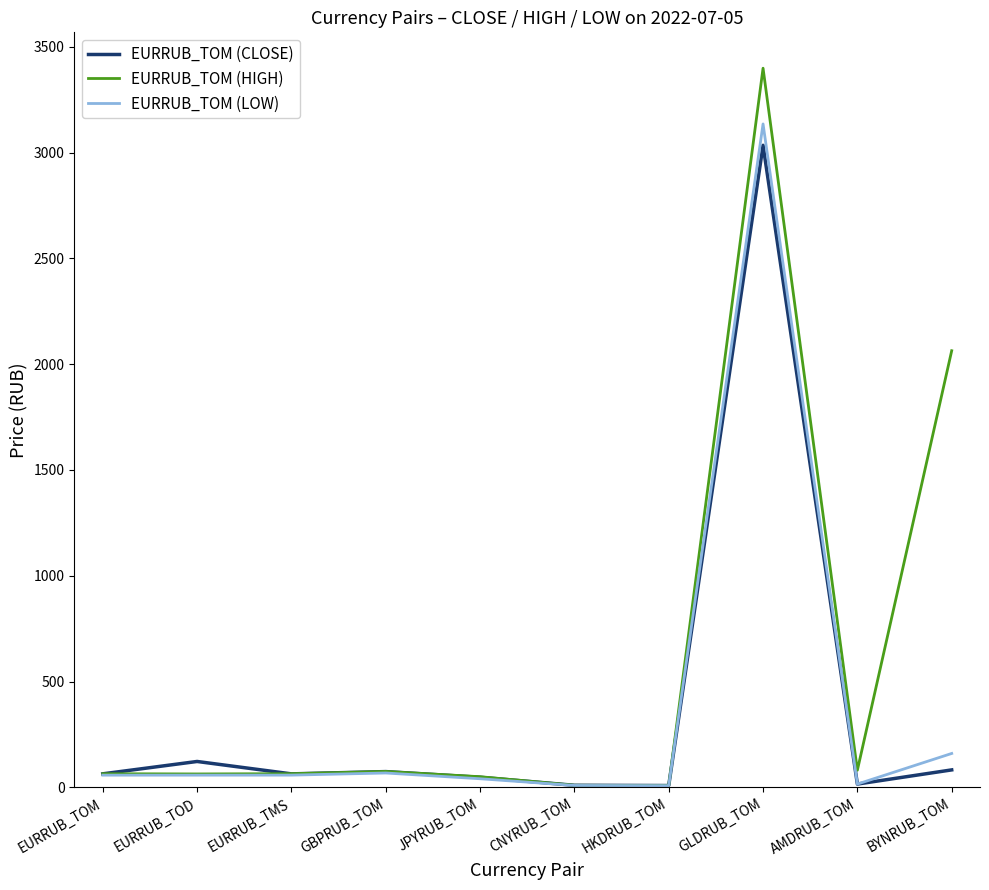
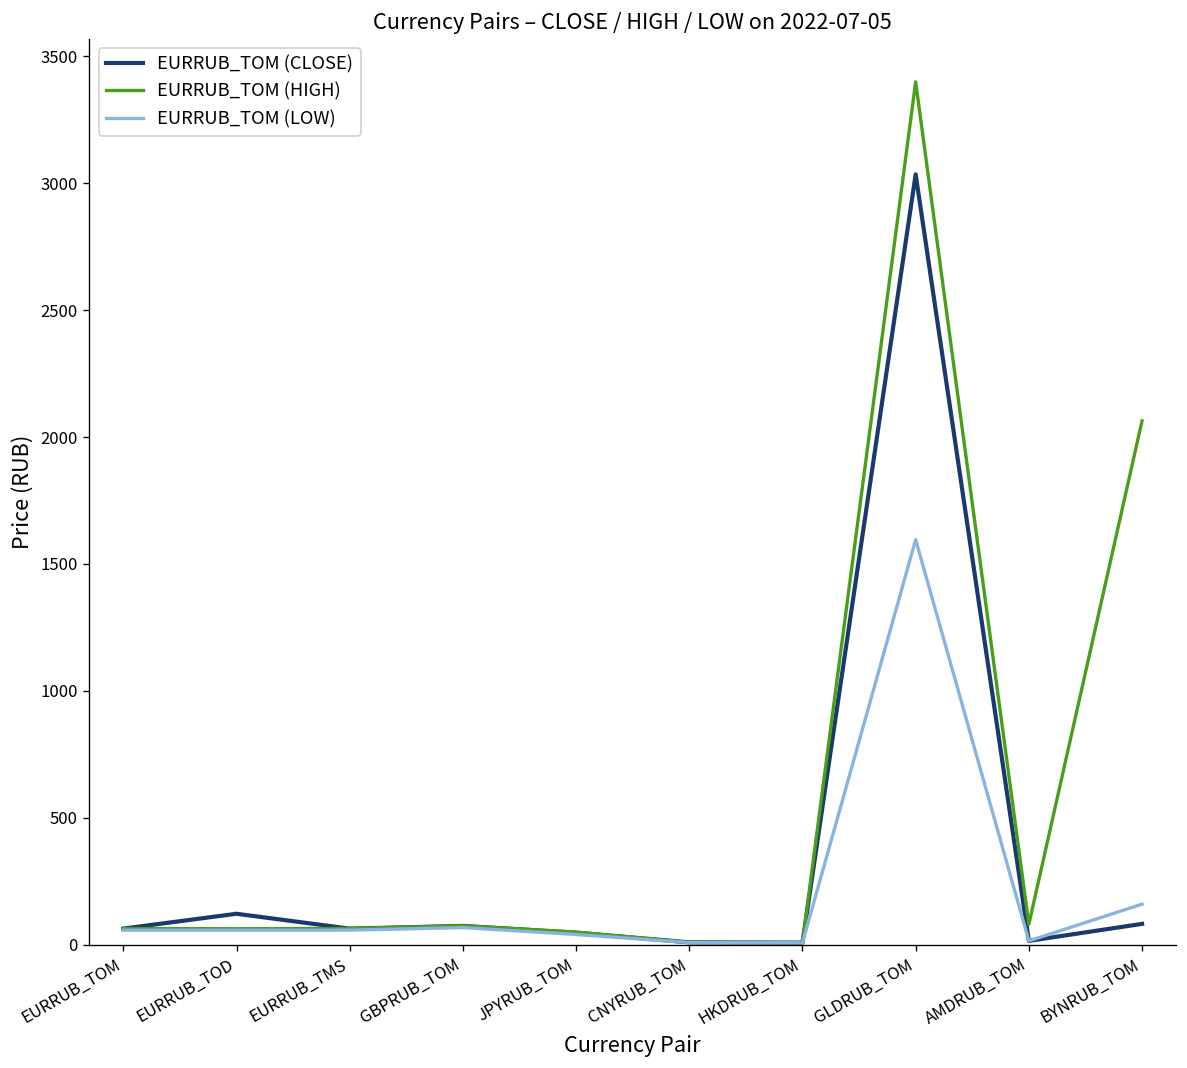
  {
    "EURRUB_TOM (CLOSE)": {
      "EURRUB_TOD": 120,
      "GLDRUB_TOM": 3040,
      "BYNRUB_TOM": 80
    },
    "EURRUB_TOM (HIGH)": {
      "GLDRUB_TOM": 3400,
      "AMDRUB_TOM": 80,
      "BYNRUB_TOM": 2060
    },
    "EURRUB_TOM (LOW)": {
-     "GLDRUB_TOM": 3140,
+     "GLDRUB_TOM": 1600,
      "BYNRUB_TOM": 160
    }
  }
